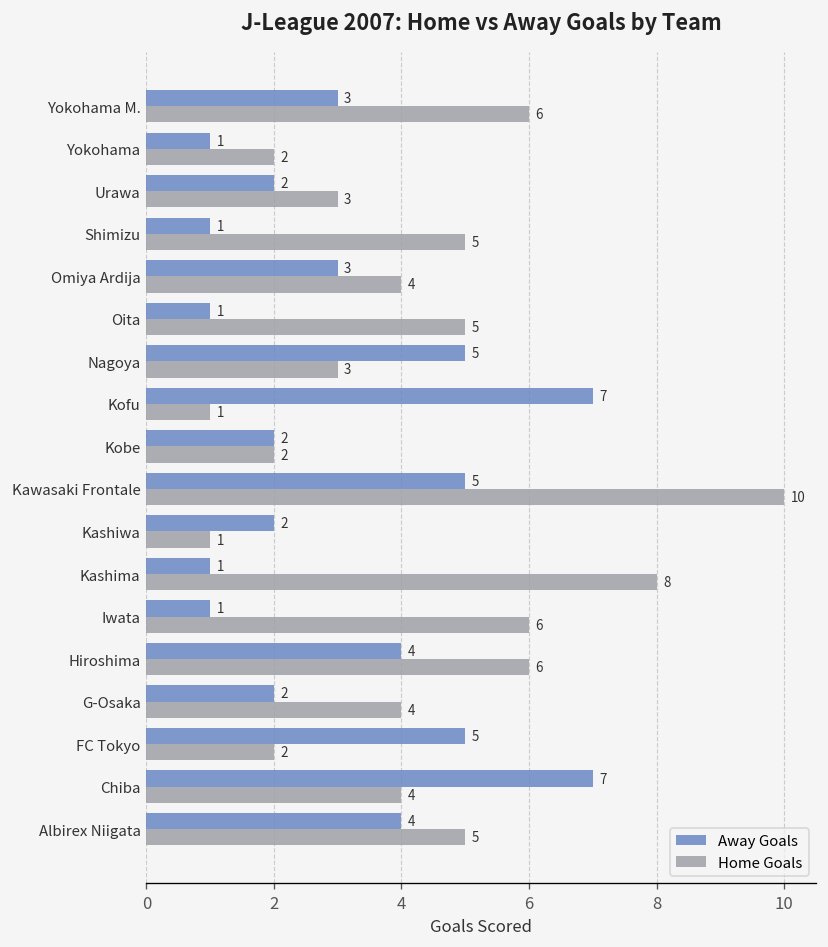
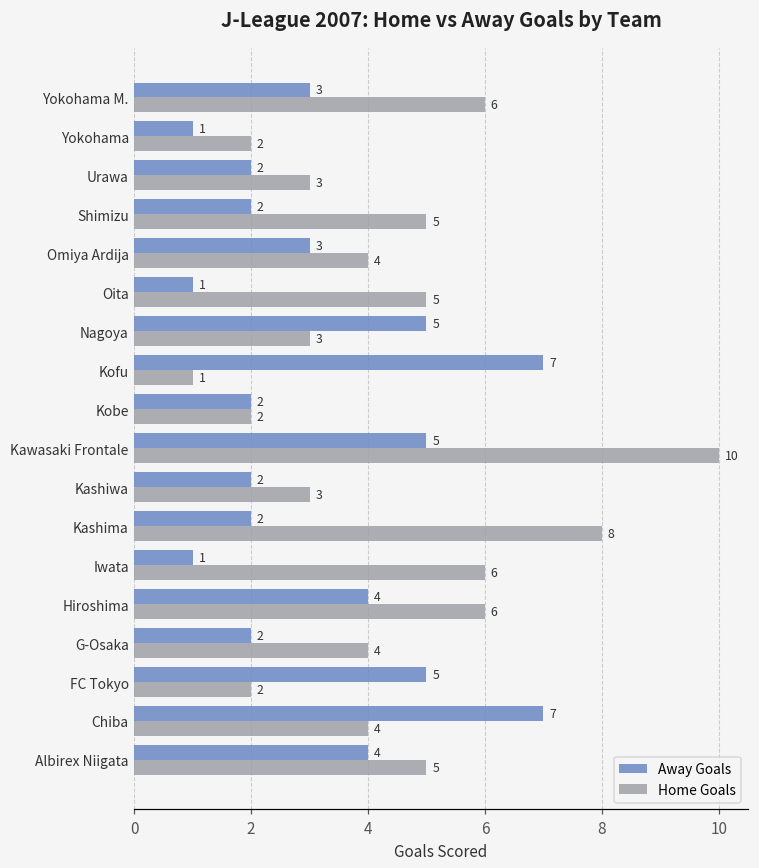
  {
    "Away Goals": {
      "Yokohama M.": 3,
      "Yokohama": 1,
      "Urawa": 2,
-     "Shimizu": 1,
+     "Shimizu": 2,
      "Omiya Ardija": 3,
      "Oita": 1,
      "Nagoya": 5,
      "Kofu": 7,
      "Kobe": 2,
      "Kawasaki Frontale": 5,
      "Kashiwa": 2,
-     "Kashima": 1,
+     "Kashima": 2,
      "Iwata": 1,
      "Hiroshima": 4,
      "G-Osaka": 2,
      "FC Tokyo": 5,
      "Chiba": 7,
      "Albirex Niigata": 4
    },
    "Home Goals": {
      "Yokohama M.": 6,
      "Yokohama": 2,
      "Urawa": 3,
      "Shimizu": 5,
      "Omiya Ardija": 4,
      "Oita": 5,
      "Nagoya": 3,
      "Kofu": 1,
      "Kobe": 2,
      "Kawasaki Frontale": 10,
-     "Kashiwa": 1,
+     "Kashiwa": 3,
      "Kashima": 8,
      "Iwata": 6,
      "Hiroshima": 6,
      "G-Osaka": 4,
      "FC Tokyo": 2,
      "Chiba": 4,
      "Albirex Niigata": 5
    }
  }
